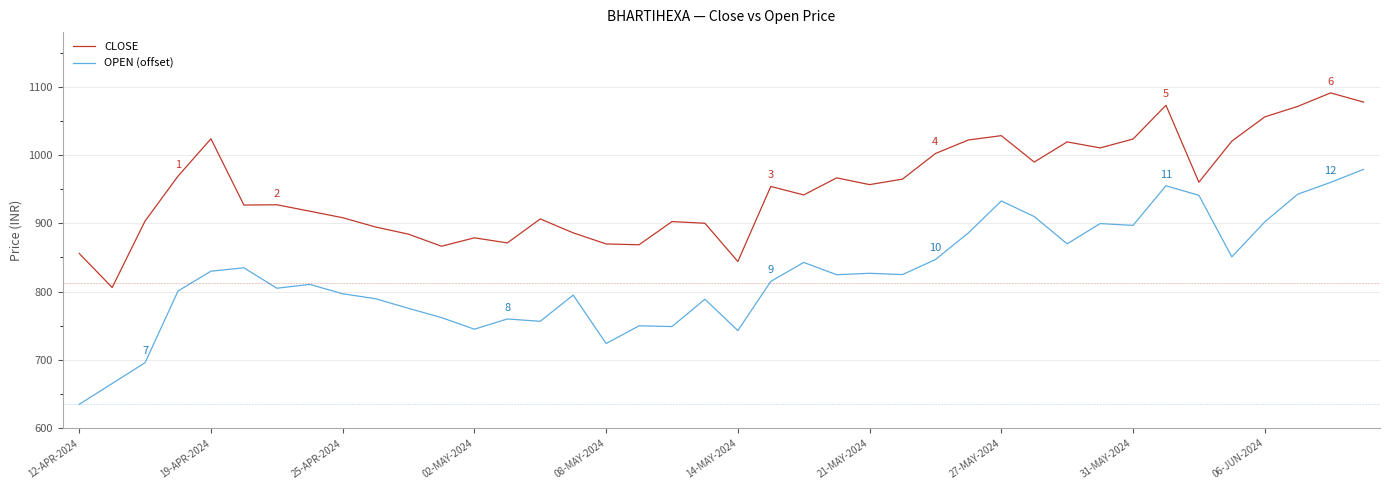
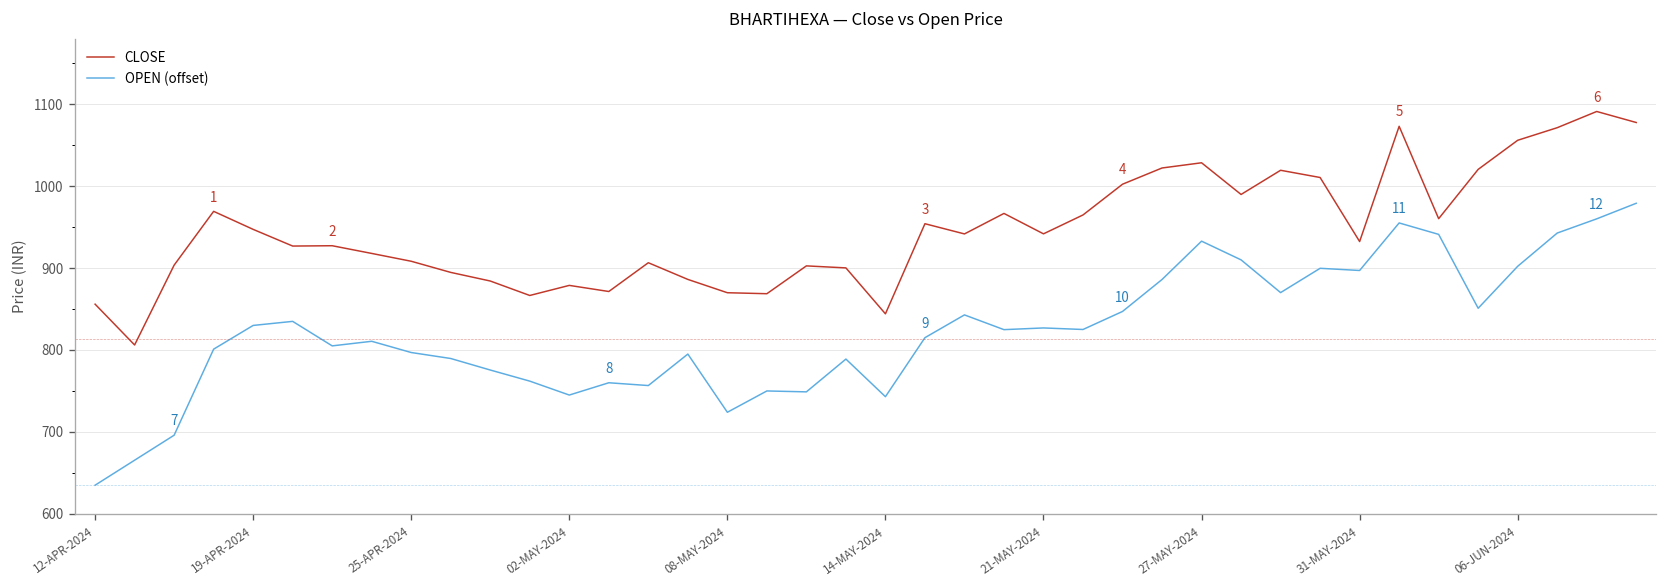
  {
    "CLOSE": {
      "12-APR-2024": 860,
-     "19-APR-2024": 1020,
+     "19-APR-2024": 950,
      "25-APR-2024": 910,
      "02-MAY-2024": 880,
      "08-MAY-2024": 870,
      "14-MAY-2024": 840,
-     "21-MAY-2024": 960,
+     "21-MAY-2024": 940,
      "27-MAY-2024": 1030,
-     "31-MAY-2024": 1020,
+     "31-MAY-2024": 930,
      "06-JUN-2024": 1060
    },
    "OPEN (offset)": {
      "12-APR-2024": 640,
      "19-APR-2024": 830,
      "25-APR-2024": 800,
      "02-MAY-2024": 750,
      "08-MAY-2024": 720,
      "14-MAY-2024": 740,
      "21-MAY-2024": 830,
      "27-MAY-2024": 930,
      "31-MAY-2024": 900,
      "06-JUN-2024": 900
    }
  }
